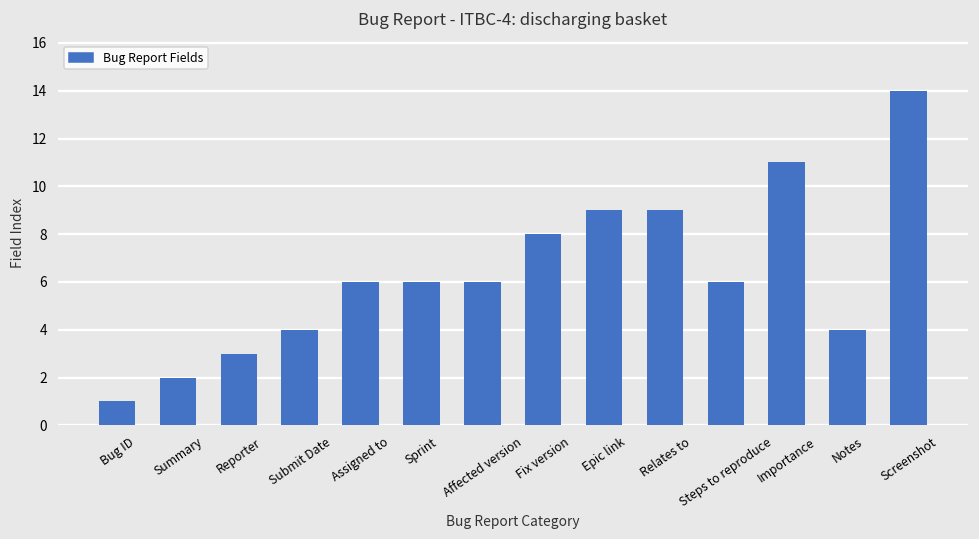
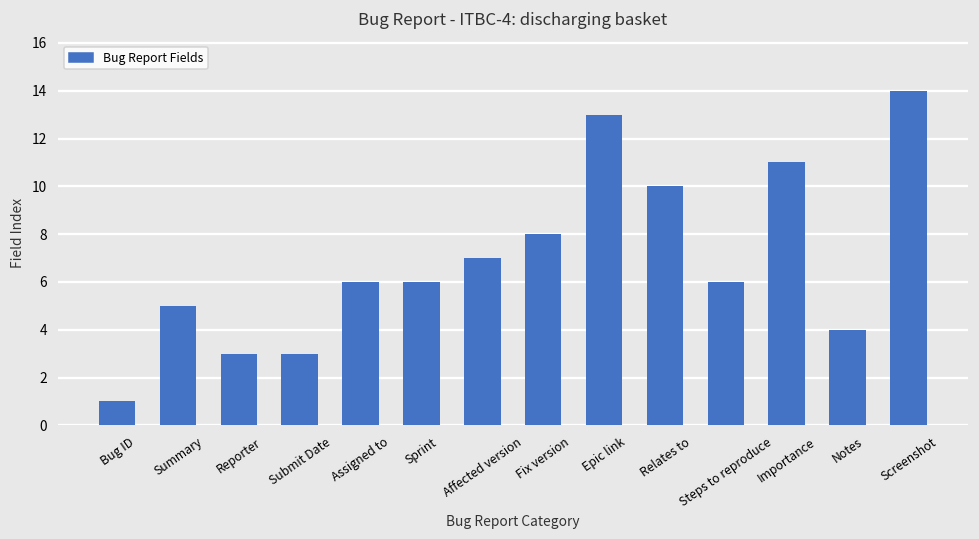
  {
    "Bug ID": 1,
-   "Summary": 2,
+   "Summary": 5,
    "Reporter": 3,
-   "Submit Date": 4,
+   "Submit Date": 3,
    "Assigned to": 6,
    "Sprint": 6,
-   "Affected version": 6,
+   "Affected version": 7,
    "Fix version": 8,
-   "Epic link": 9,
-   "Relates to": 9,
+   "Epic link": 13,
+   "Relates to": 10,
    "Steps to reproduce": 6,
    "Importance": 11,
    "Notes": 4,
    "Screenshot": 14
  }
